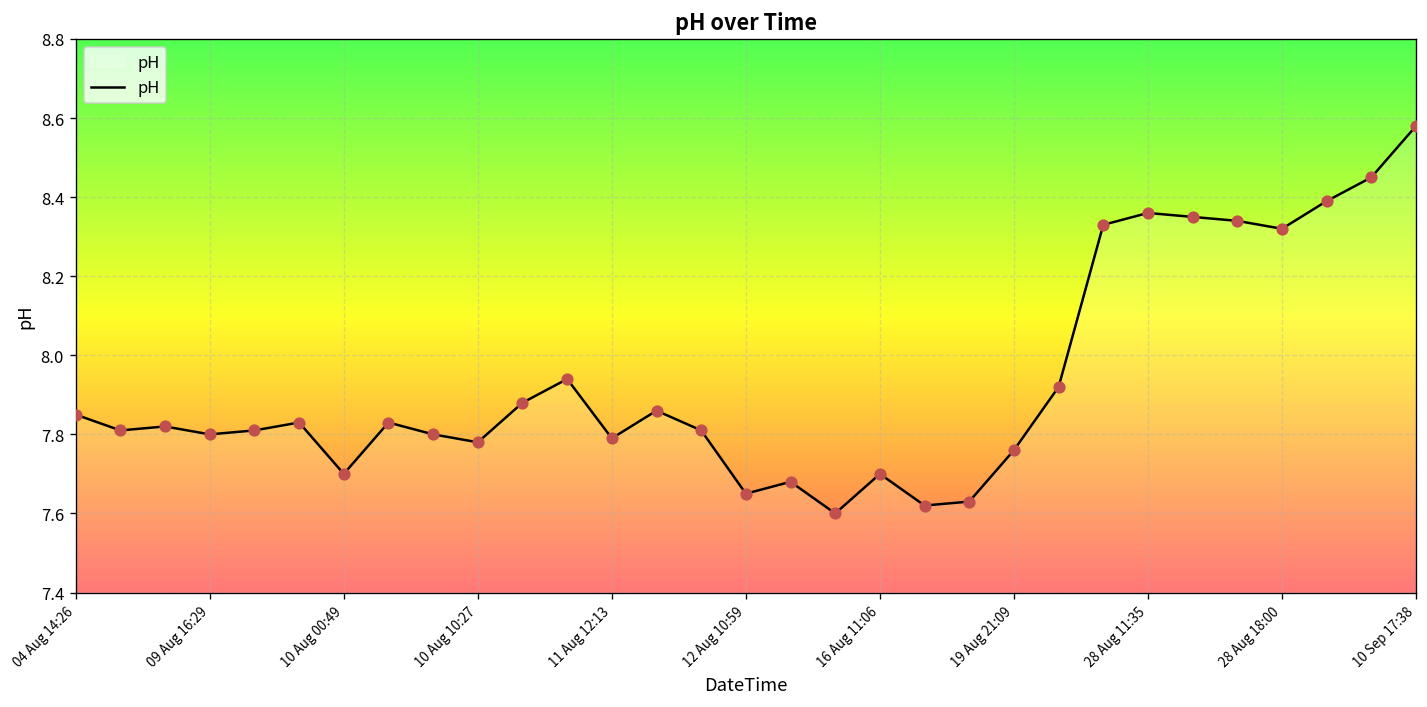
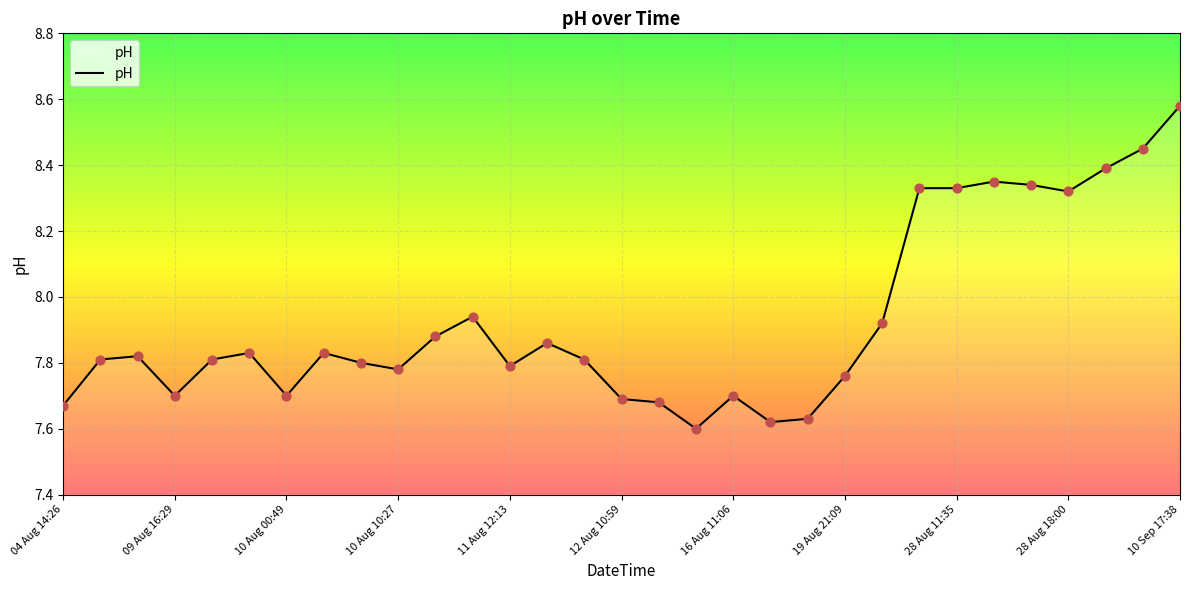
  {
-   "04 Aug 14:26": 7.85,
-   "09 Aug 16:29": 7.8,
+   "04 Aug 14:26": 7.67,
+   "09 Aug 16:29": 7.7,
    "10 Aug 00:49": 7.70,
    "10 Aug 10:27": 7.78,
    "11 Aug 12:13": 7.79,
-   "12 Aug 10:59": 7.65,
+   "12 Aug 10:59": 7.69,
    "16 Aug 11:06": 7.70,
    "19 Aug 21:09": 7.76,
-   "28 Aug 11:35": 8.36,
+   "28 Aug 11:35": 8.33,
    "28 Aug 18:00": 8.32,
    "10 Sep 17:38": 8.58
  }
